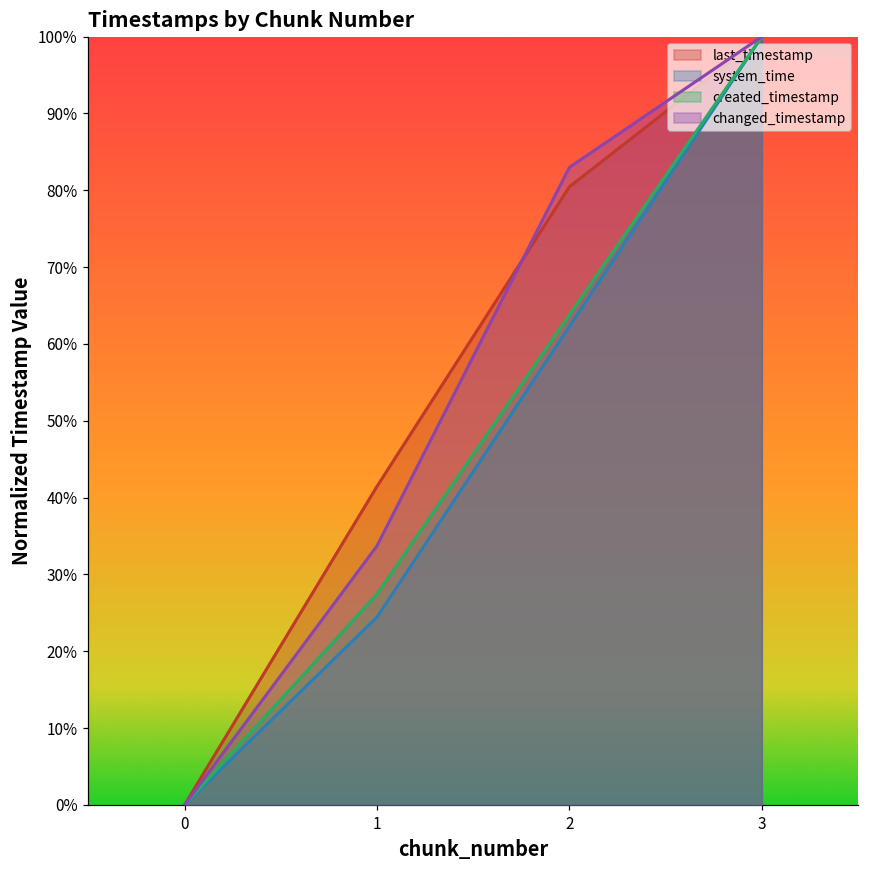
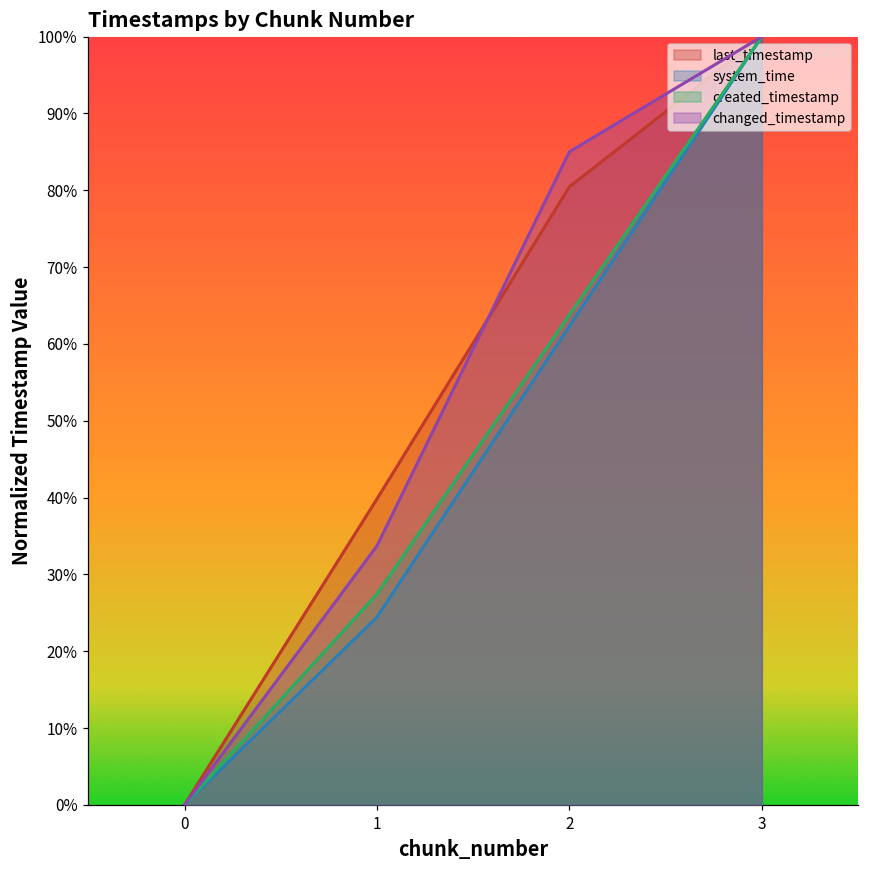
  {
    "last_timestamp": {
-     "1": "41%",
+     "1": "40%",
      "2": "80%"
    },
    "changed_timestamp": {
      "1": "34%",
-     "2": "83%"
+     "2": "85%"
    }
  }
